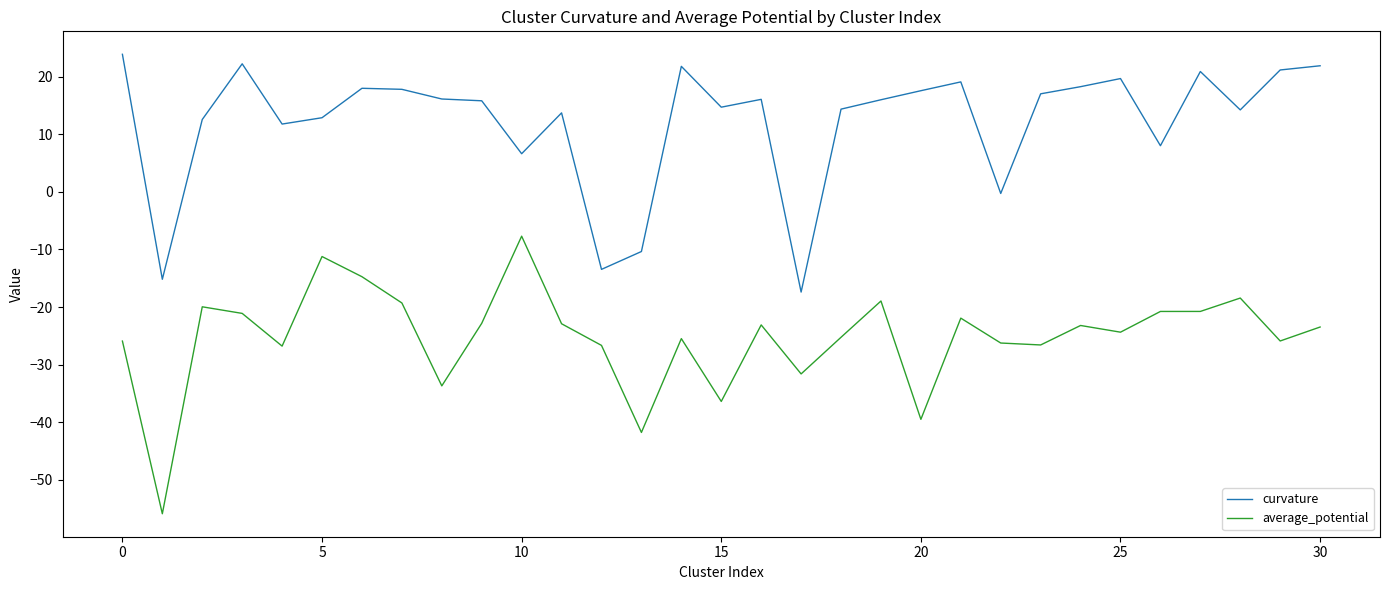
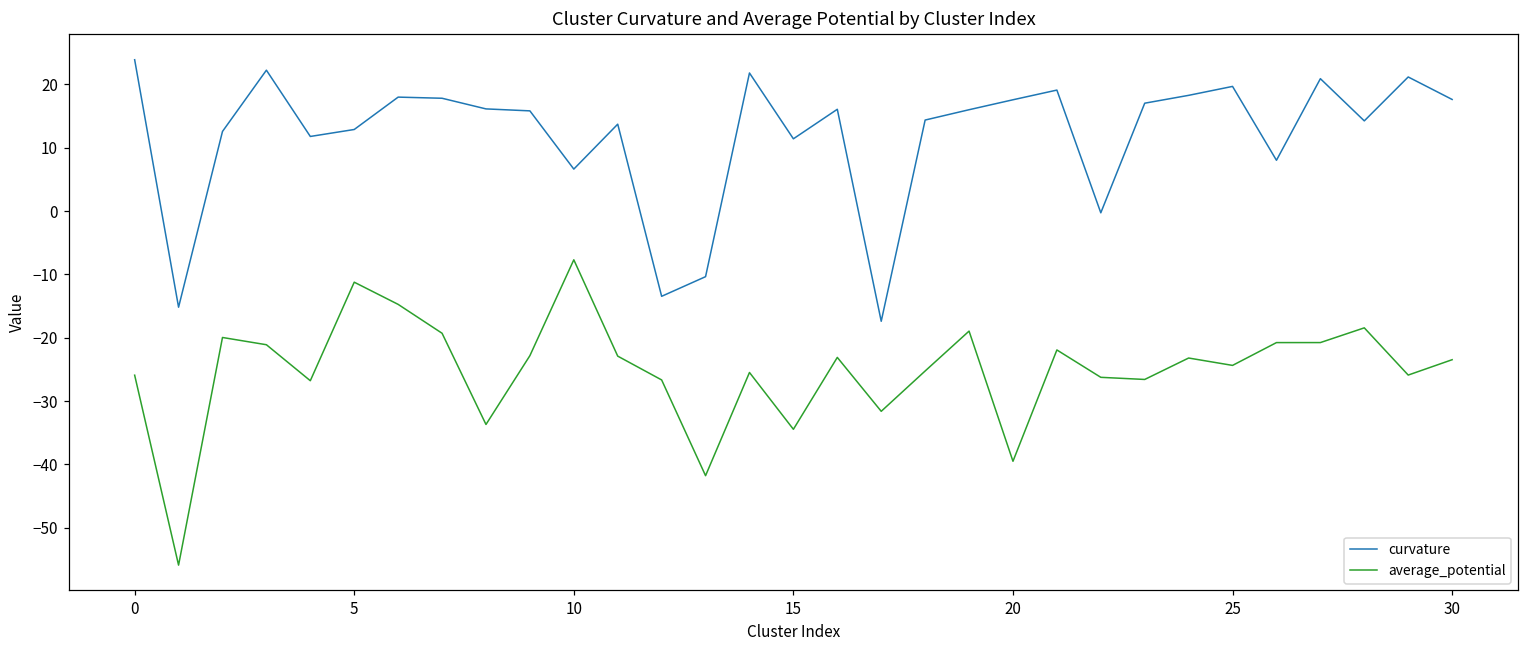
  {
    "curvature": {
      "0": 24,
      "5": 13,
      "10": 7,
-     "15": 15,
+     "15": 11,
      "20": 18,
      "25": 20,
-     "30": 22
+     "30": 18
    },
    "average_potential": {
      "0": -26,
      "5": -11,
      "10": -8,
-     "15": -36,
+     "15": -34,
      "20": -39,
      "25": -24,
      "30": -23
    }
  }
